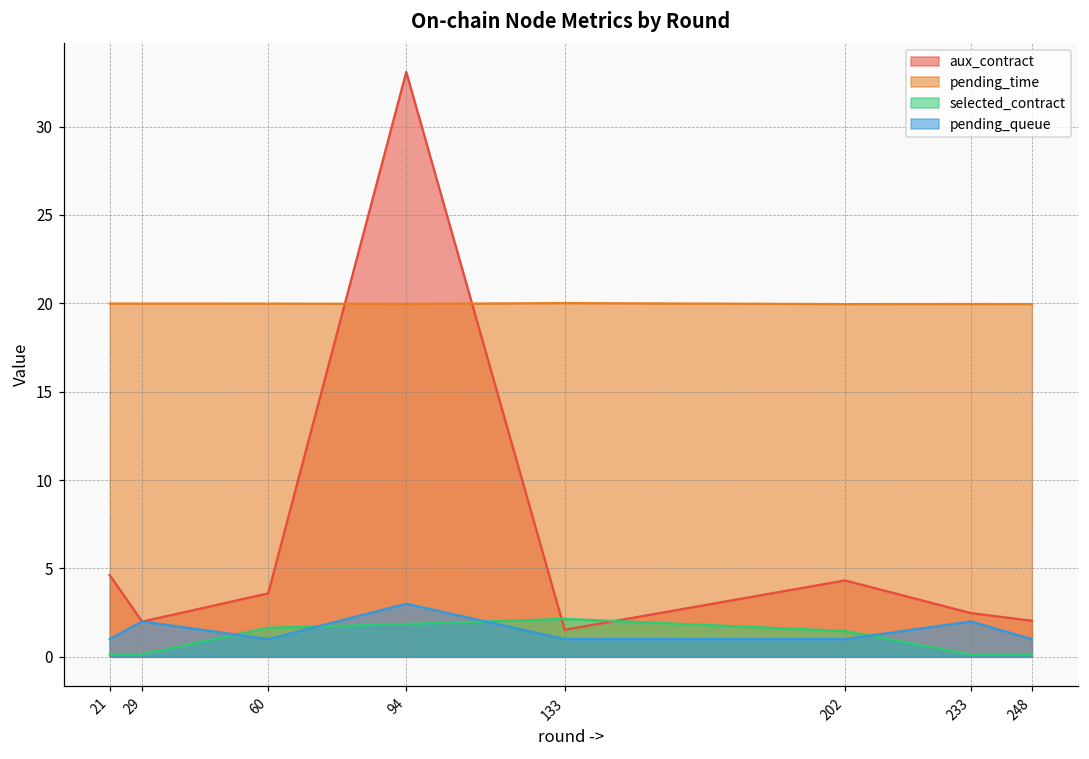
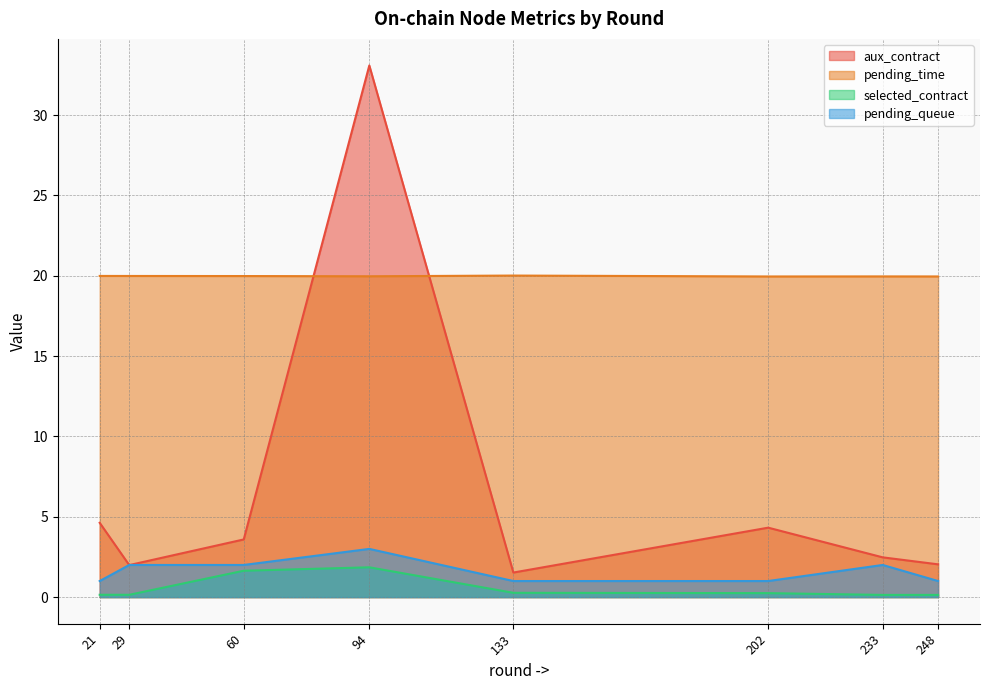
  {
    "selected_contract": {
      "21": 0.1,
      "29": 0.1,
      "60": 1.6,
      "94": 1.9,
-     "133": 2.1,
-     "202": 1.5,
+     "133": 0.3,
+     "202": 0.2,
      "233": 0.1,
      "248": 0.1
    },
    "pending_queue": {
      "21": 1,
-     "60": 1,
+     "60": 2,
      "94": 3,
      "133": 1,
      "202": 1,
      "233": 2,
      "248": 1
    }
  }
